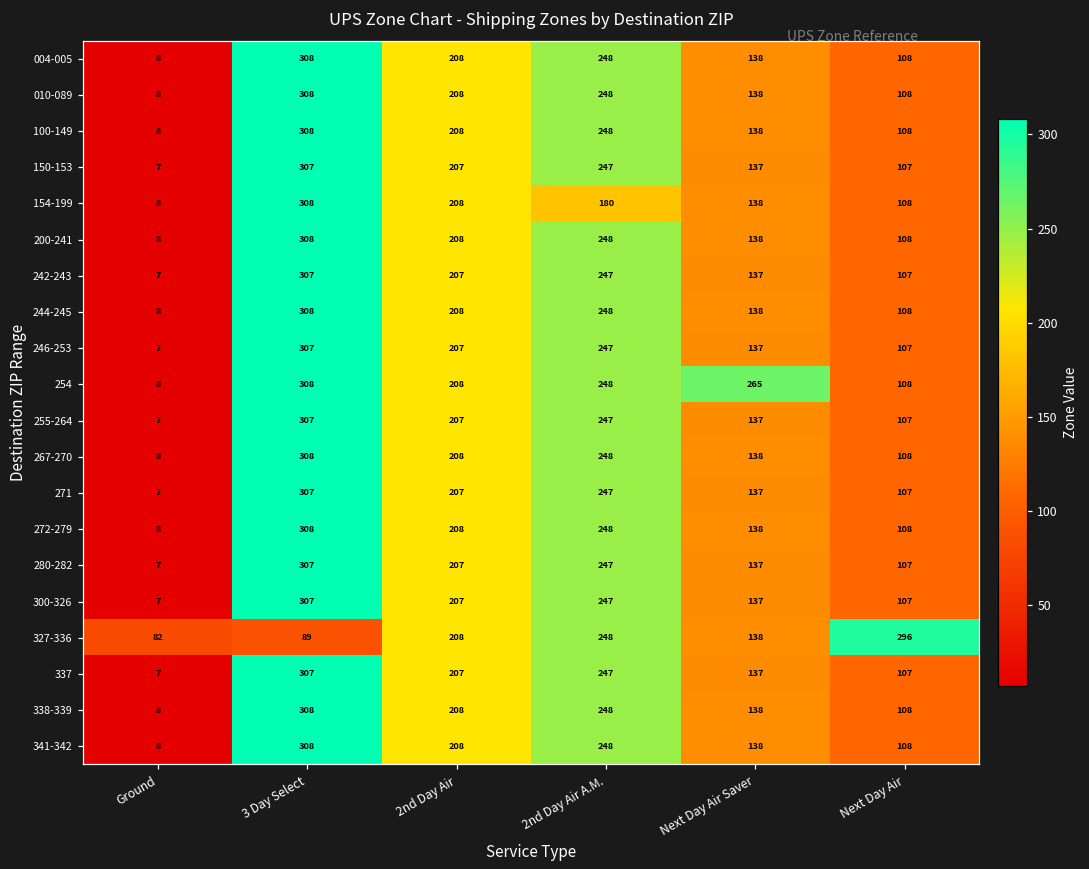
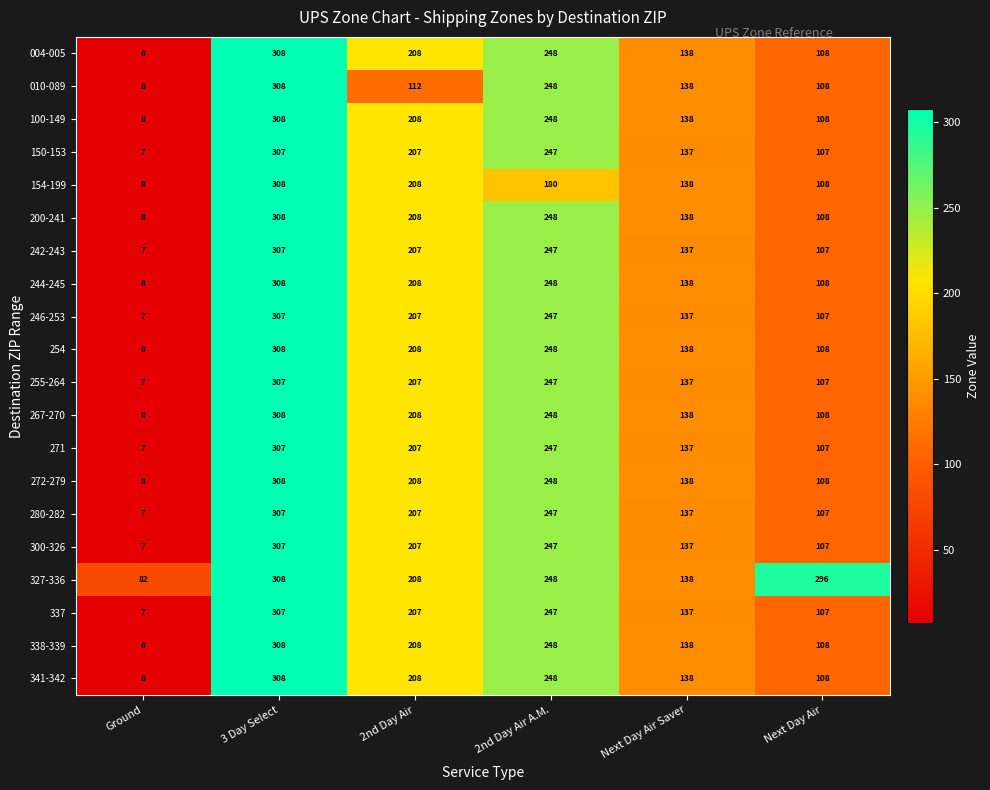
  {
    "004-005": {
      "Ground": 8,
      "3 Day Select": 308,
      "2nd Day Air": 208,
      "2nd Day Air A.M.": 248,
      "Next Day Air Saver": 138,
      "Next Day Air": 108
    },
    "010-089": {
      "Ground": 8,
      "3 Day Select": 308,
-     "2nd Day Air": 208,
+     "2nd Day Air": 112,
      "2nd Day Air A.M.": 248,
      "Next Day Air Saver": 138,
      "Next Day Air": 108
    },
    "100-149": {
      "Ground": 8,
      "3 Day Select": 308,
      "2nd Day Air": 208,
      "2nd Day Air A.M.": 248,
      "Next Day Air Saver": 138,
      "Next Day Air": 108
    },
    "150-153": {
      "Ground": 7,
      "3 Day Select": 307,
      "2nd Day Air": 207,
      "2nd Day Air A.M.": 247,
      "Next Day Air Saver": 137,
      "Next Day Air": 107
    },
    "154-199": {
      "Ground": 8,
      "3 Day Select": 308,
      "2nd Day Air": 208,
      "2nd Day Air A.M.": 180,
      "Next Day Air Saver": 138,
      "Next Day Air": 108
    },
    "200-241": {
      "Ground": 8,
      "3 Day Select": 308,
      "2nd Day Air": 208,
      "2nd Day Air A.M.": 248,
      "Next Day Air Saver": 138,
      "Next Day Air": 108
    },
    "242-243": {
      "Ground": 7,
      "3 Day Select": 307,
      "2nd Day Air": 207,
      "2nd Day Air A.M.": 247,
      "Next Day Air Saver": 137,
      "Next Day Air": 107
    },
    "244-245": {
      "Ground": 8,
      "3 Day Select": 308,
      "2nd Day Air": 208,
      "2nd Day Air A.M.": 248,
      "Next Day Air Saver": 138,
      "Next Day Air": 108
    },
    "246-253": {
      "Ground": 7,
      "3 Day Select": 307,
      "2nd Day Air": 207,
      "2nd Day Air A.M.": 247,
      "Next Day Air Saver": 137,
      "Next Day Air": 107
    },
    "254": {
      "Ground": 8,
      "3 Day Select": 308,
      "2nd Day Air": 208,
      "2nd Day Air A.M.": 248,
-     "Next Day Air Saver": 265,
+     "Next Day Air Saver": 138,
      "Next Day Air": 108
    },
    "255-264": {
      "Ground": 7,
      "3 Day Select": 307,
      "2nd Day Air": 207,
      "2nd Day Air A.M.": 247,
      "Next Day Air Saver": 137,
      "Next Day Air": 107
    },
    "267-270": {
      "Ground": 8,
      "3 Day Select": 308,
      "2nd Day Air": 208,
      "2nd Day Air A.M.": 248,
      "Next Day Air Saver": 138,
      "Next Day Air": 108
    },
    "271": {
      "Ground": 7,
      "3 Day Select": 307,
      "2nd Day Air": 207,
      "2nd Day Air A.M.": 247,
      "Next Day Air Saver": 137,
      "Next Day Air": 107
    },
    "272-279": {
      "Ground": 8,
      "3 Day Select": 308,
      "2nd Day Air": 208,
      "2nd Day Air A.M.": 248,
      "Next Day Air Saver": 138,
      "Next Day Air": 108
    },
    "280-282": {
      "Ground": 7,
      "3 Day Select": 307,
      "2nd Day Air": 207,
      "2nd Day Air A.M.": 247,
      "Next Day Air Saver": 137,
      "Next Day Air": 107
    },
    "300-326": {
      "Ground": 7,
      "3 Day Select": 307,
      "2nd Day Air": 207,
      "2nd Day Air A.M.": 247,
      "Next Day Air Saver": 137,
      "Next Day Air": 107
    },
    "327-336": {
      "Ground": 82,
-     "3 Day Select": 89,
+     "3 Day Select": 308,
      "2nd Day Air": 208,
      "2nd Day Air A.M.": 248,
      "Next Day Air Saver": 138,
      "Next Day Air": 296
    },
    "337": {
      "Ground": 7,
      "3 Day Select": 307,
      "2nd Day Air": 207,
      "2nd Day Air A.M.": 247,
      "Next Day Air Saver": 137,
      "Next Day Air": 107
    },
    "338-339": {
      "Ground": 8,
      "3 Day Select": 308,
      "2nd Day Air": 208,
      "2nd Day Air A.M.": 248,
      "Next Day Air Saver": 138,
      "Next Day Air": 108
    },
    "341-342": {
      "Ground": 8,
      "3 Day Select": 308,
      "2nd Day Air": 208,
      "2nd Day Air A.M.": 248,
      "Next Day Air Saver": 138,
      "Next Day Air": 108
    }
  }
